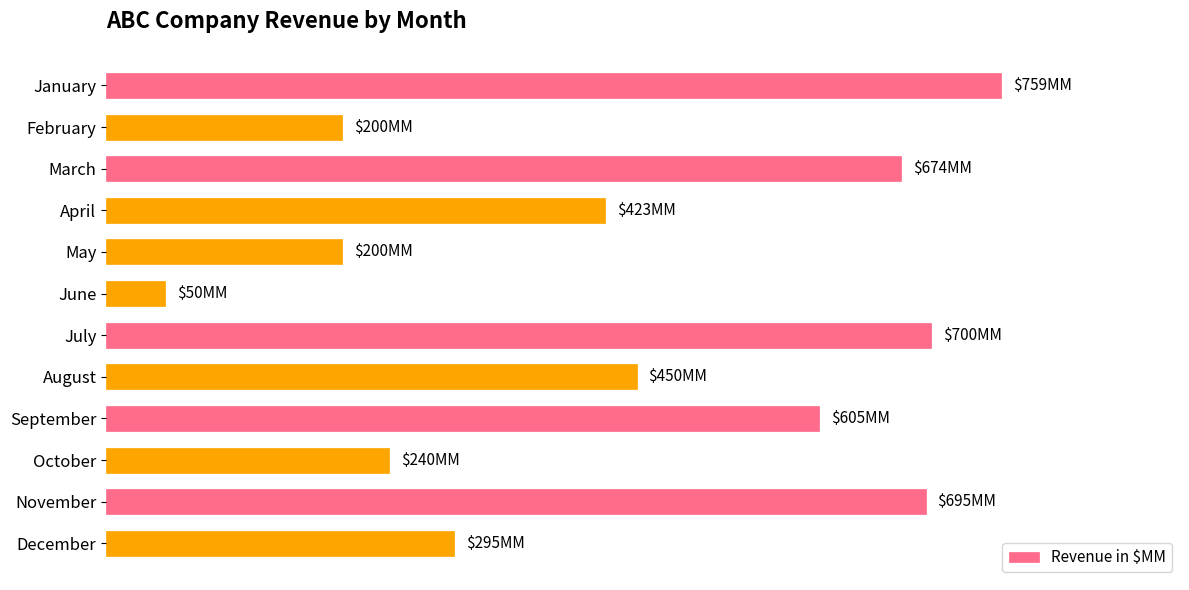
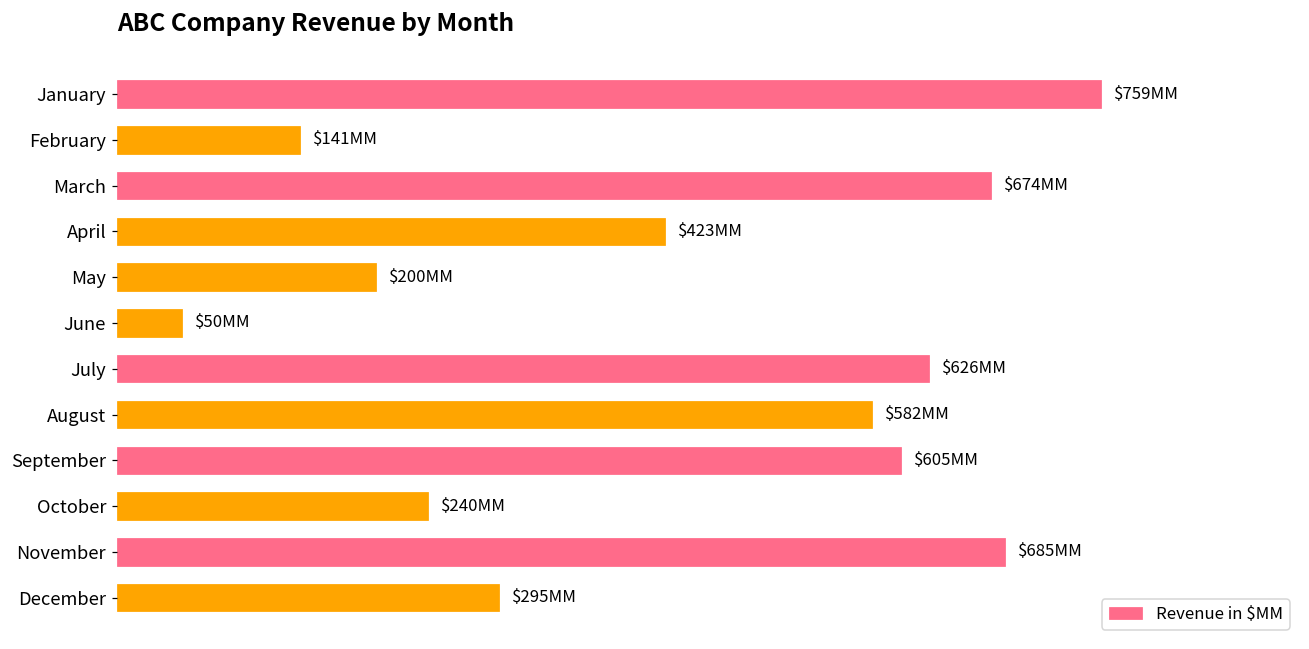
  {
    "January": "$759",
-   "February": "$200",
+   "February": "$141",
    "March": "$674",
    "April": "$423",
    "May": "$200",
    "June": "$50",
-   "July": "$700",
-   "August": "$450",
+   "July": "$626",
+   "August": "$582",
    "September": "$605",
    "October": "$240",
-   "November": "$695",
+   "November": "$685",
    "December": "$295"
  }
